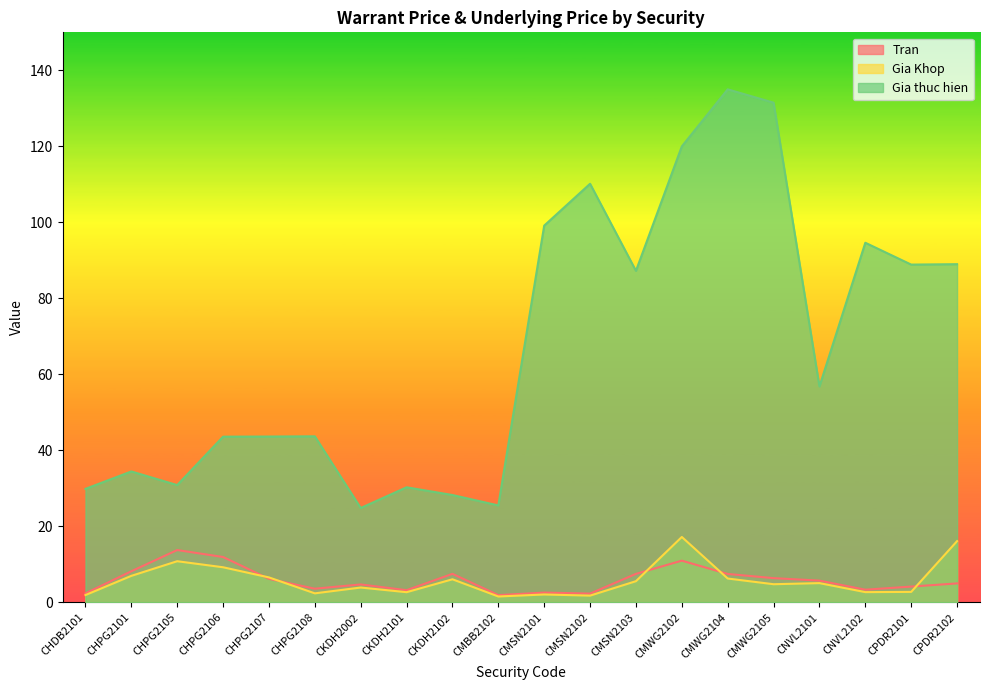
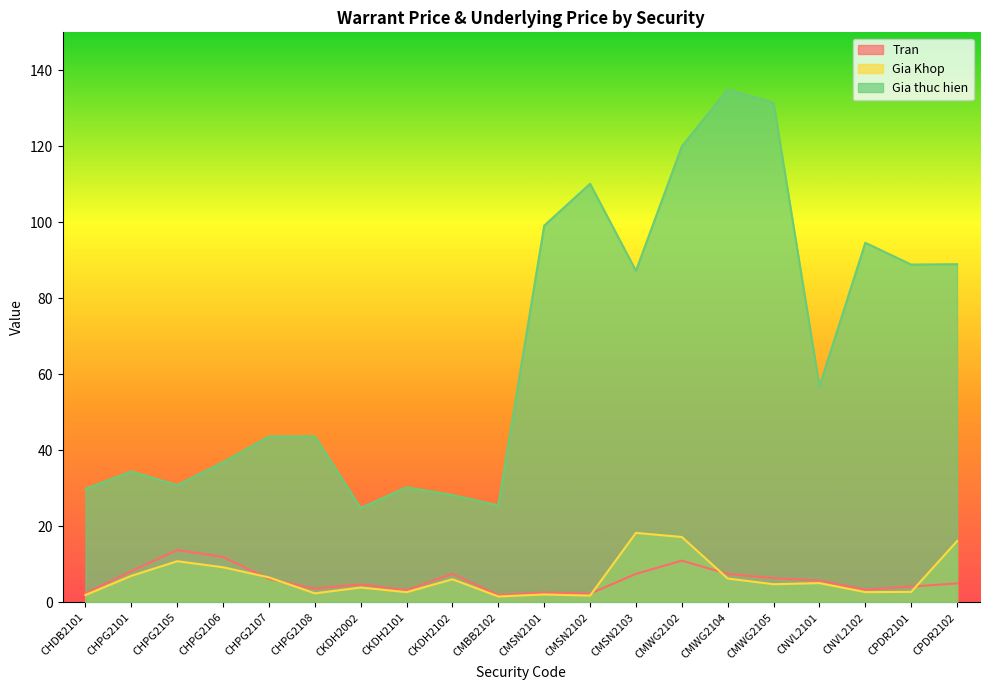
  {
    "Tran": {
      "CHPG2101": 8,
      "CHPG2105": 14,
      "CHPG2106": 12,
      "CHPG2108": 4,
      "CKDH2002": 5,
      "CKDH2102": 8,
      "CMSN2103": 8,
      "CMWG2102": 11,
      "CMWG2104": 8,
      "CMWG2105": 6,
      "CPDR2101": 4,
      "CPDR2102": 5
    },
    "Gia Khop": {
      "CHPG2101": 7,
      "CHPG2105": 11,
      "CHPG2106": 9,
      "CHPG2108": 2,
      "CKDH2002": 4,
      "CKDH2102": 6,
-     "CMSN2103": 6,
+     "CMSN2103": 18,
      "CMWG2102": 17,
      "CMWG2104": 6,
      "CMWG2105": 5,
      "CPDR2101": 3,
      "CPDR2102": 16
    },
    "Gia thuc hien": {
      "CHDB2101": 30,
      "CHPG2101": 34,
      "CHPG2105": 31,
-     "CHPG2106": 44,
+     "CHPG2106": 37,
      "CHPG2107": 44,
      "CHPG2108": 44,
      "CKDH2002": 25,
      "CKDH2101": 30,
      "CKDH2102": 28,
      "CMBB2102": 26,
      "CMSN2101": 99,
      "CMSN2102": 110,
      "CMSN2103": 87,
      "CMWG2102": 120,
      "CMWG2104": 135,
      "CMWG2105": 132,
      "CNVL2101": 57,
      "CNVL2102": 95,
      "CPDR2101": 89,
      "CPDR2102": 89
    }
  }
